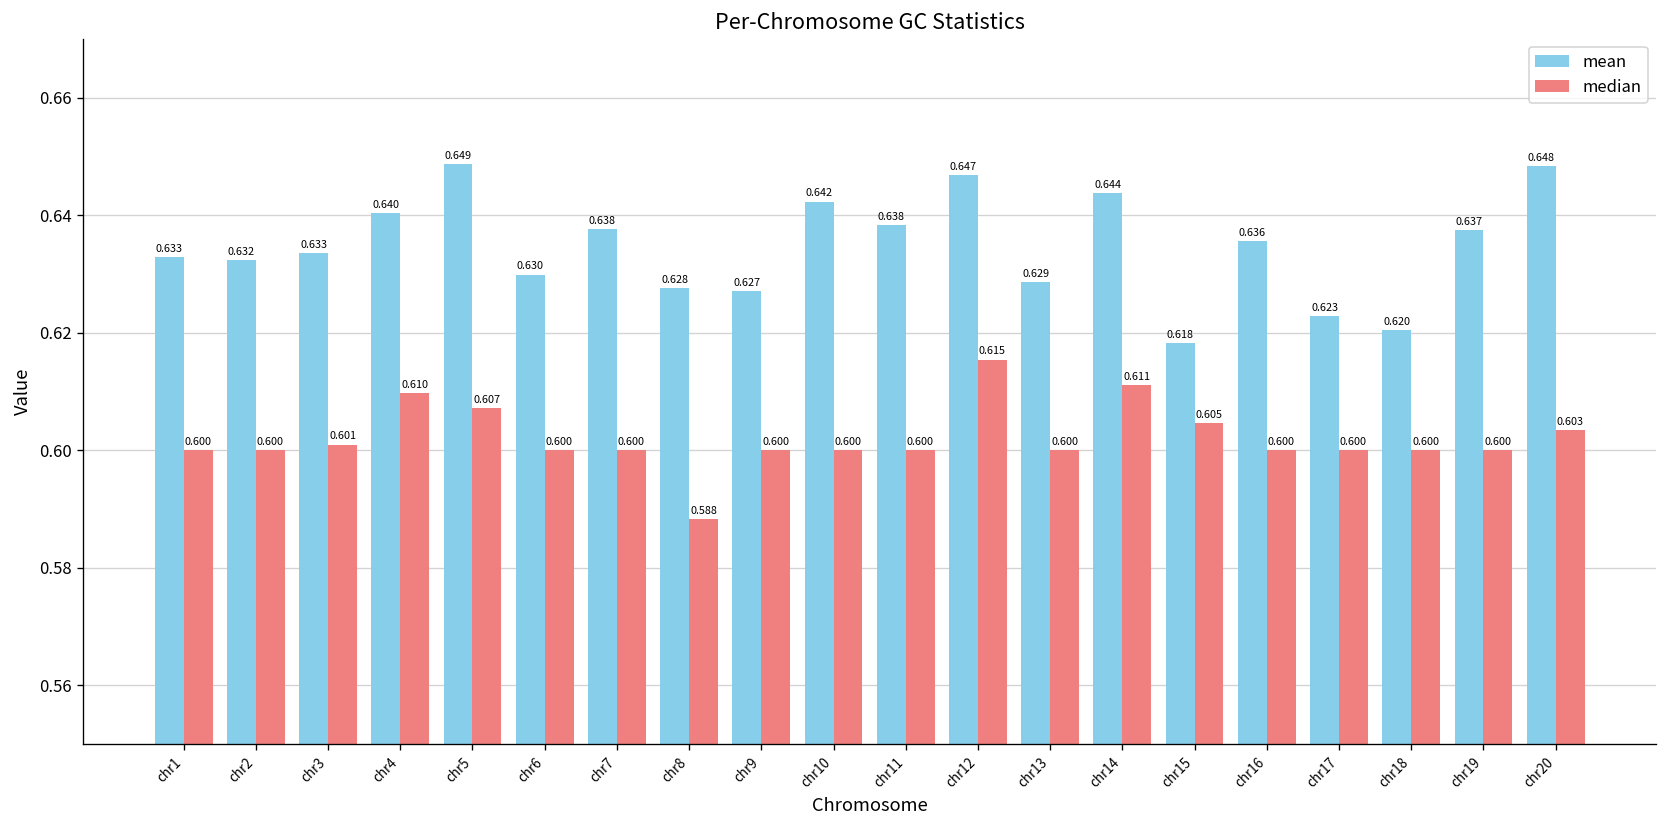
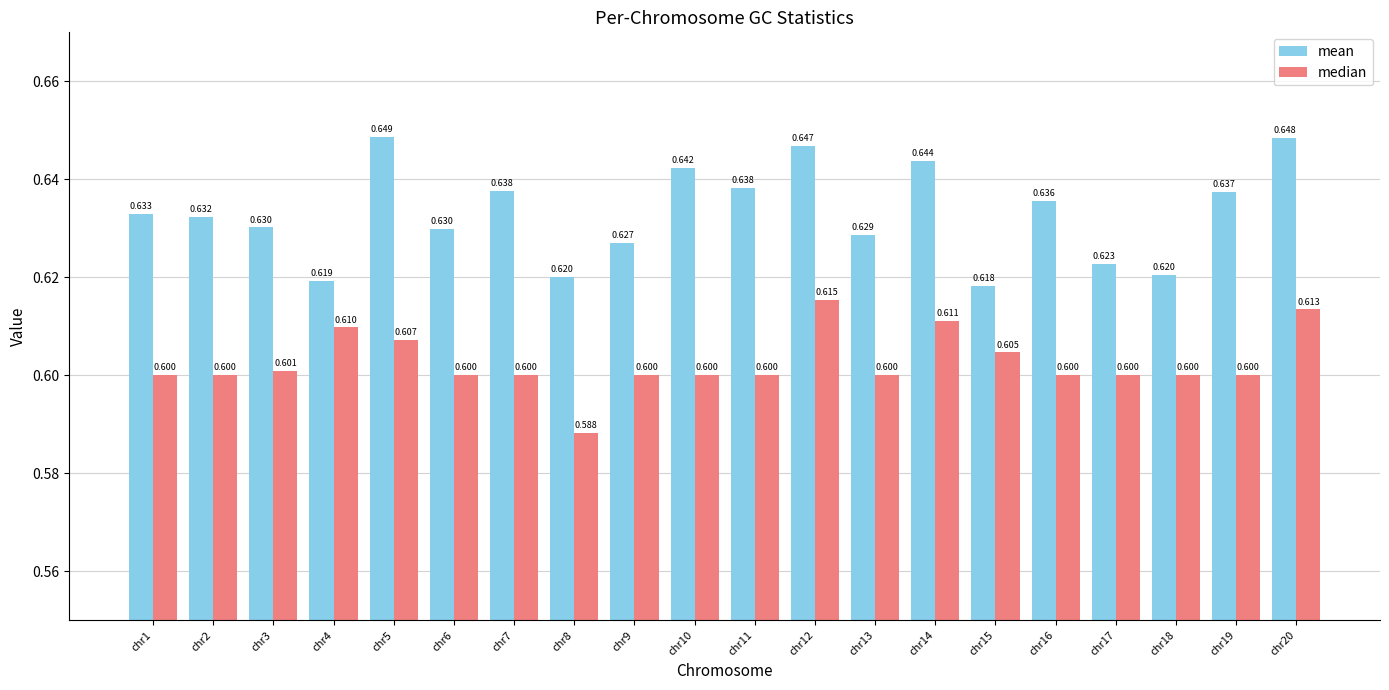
  {
    "mean": {
      "chr1": 0.633,
      "chr2": 0.632,
-     "chr3": 0.633,
-     "chr4": 0.640,
+     "chr3": 0.630,
+     "chr4": 0.619,
      "chr5": 0.649,
      "chr6": 0.630,
      "chr7": 0.638,
-     "chr8": 0.628,
+     "chr8": 0.620,
      "chr9": 0.627,
      "chr10": 0.642,
      "chr11": 0.638,
      "chr12": 0.647,
      "chr13": 0.629,
      "chr14": 0.644,
      "chr15": 0.618,
      "chr16": 0.636,
      "chr17": 0.623,
      "chr18": 0.620,
      "chr19": 0.637,
      "chr20": 0.648
    },
    "median": {
      "chr1": 0.600,
      "chr2": 0.600,
      "chr3": 0.601,
      "chr4": 0.610,
      "chr5": 0.607,
      "chr6": 0.600,
      "chr7": 0.600,
      "chr8": 0.588,
      "chr9": 0.600,
      "chr10": 0.600,
      "chr11": 0.600,
      "chr12": 0.615,
      "chr13": 0.600,
      "chr14": 0.611,
      "chr15": 0.605,
      "chr16": 0.600,
      "chr17": 0.600,
      "chr18": 0.600,
      "chr19": 0.600,
-     "chr20": 0.603
+     "chr20": 0.613
    }
  }
